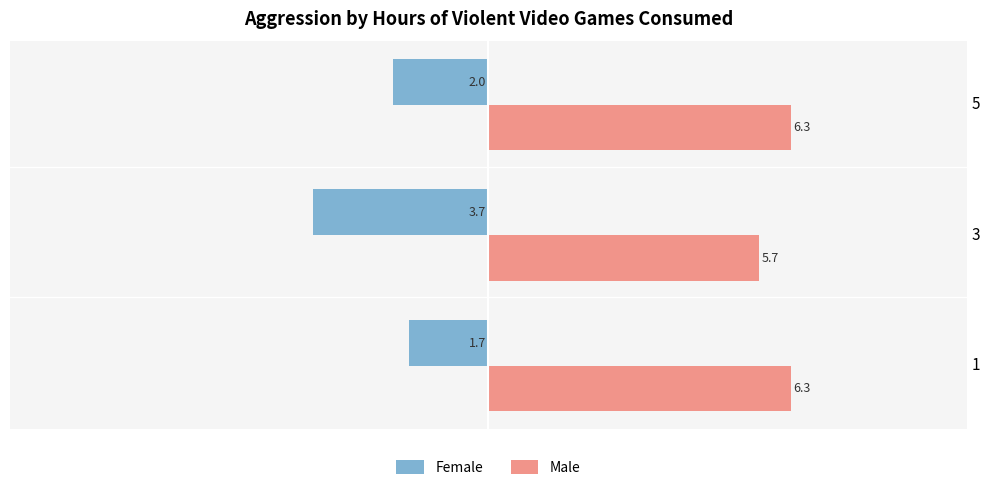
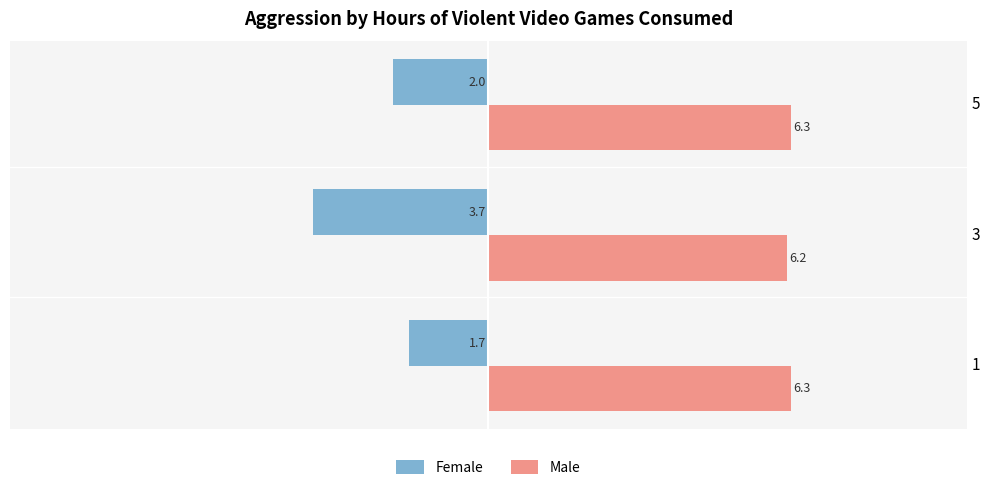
  {
    "Male": {
      "5": 6.3,
-     "3": 5.7,
+     "3": 6.2,
      "1": 6.3
    }
  }
